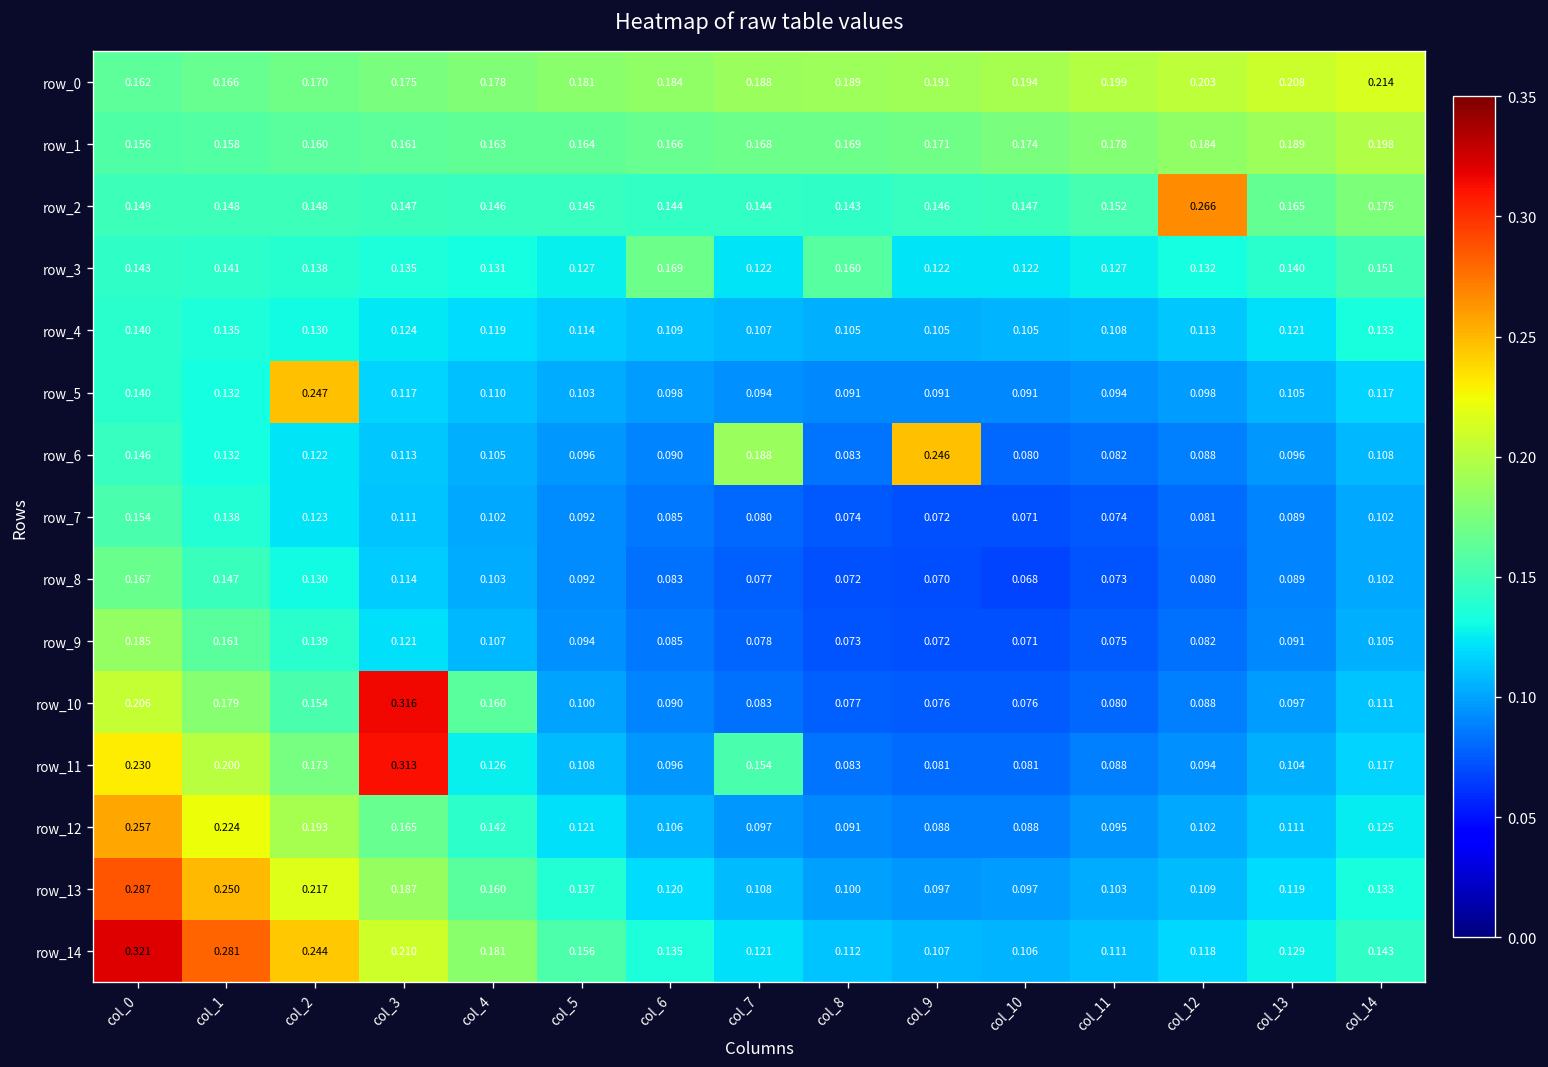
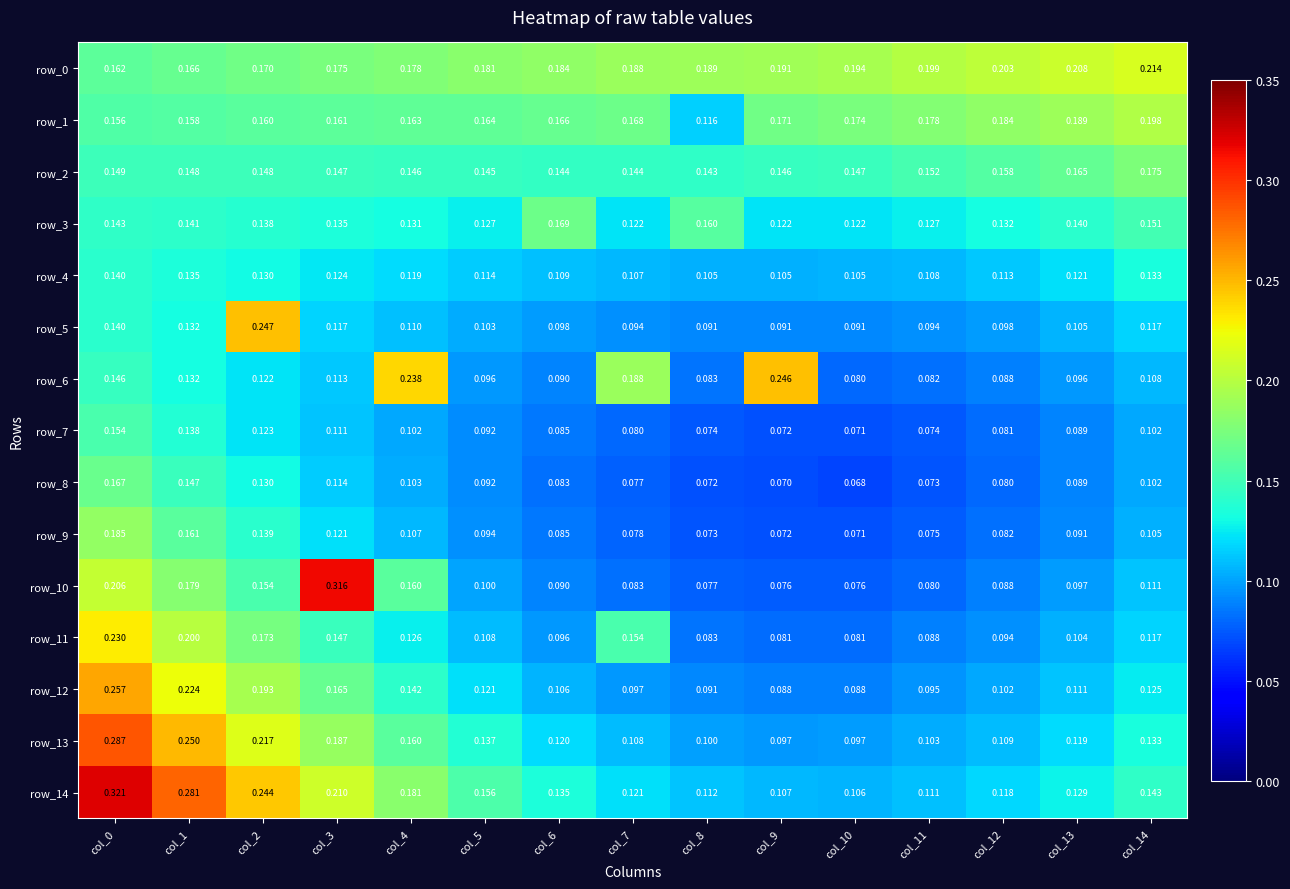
  {
    "row_1": {
      "col_0": 0.156,
      "col_1": 0.158,
      "col_2": 0.160,
      "col_3": 0.161,
      "col_4": 0.163,
      "col_5": 0.164,
      "col_6": 0.166,
      "col_7": 0.168,
-     "col_8": 0.169,
+     "col_8": 0.116,
      "col_9": 0.171,
      "col_10": 0.174,
      "col_11": 0.178,
      "col_12": 0.184,
      "col_13": 0.189,
      "col_14": 0.198
    },
    "row_2": {
      "col_0": 0.149,
      "col_1": 0.148,
      "col_2": 0.148,
      "col_3": 0.147,
      "col_4": 0.146,
      "col_5": 0.145,
      "col_6": 0.144,
      "col_7": 0.144,
      "col_8": 0.143,
      "col_9": 0.146,
      "col_10": 0.147,
      "col_11": 0.152,
-     "col_12": 0.266,
+     "col_12": 0.158,
      "col_13": 0.165,
      "col_14": 0.175
    },
    "row_6": {
      "col_0": 0.146,
      "col_1": 0.132,
      "col_2": 0.122,
      "col_3": 0.113,
-     "col_4": 0.105,
+     "col_4": 0.238,
      "col_5": 0.096,
      "col_6": 0.090,
      "col_7": 0.188,
      "col_8": 0.083,
      "col_9": 0.246,
      "col_10": 0.080,
      "col_11": 0.082,
      "col_12": 0.088,
      "col_13": 0.096,
      "col_14": 0.108
    },
    "row_11": {
      "col_0": 0.230,
      "col_1": 0.200,
      "col_2": 0.173,
-     "col_3": 0.313,
+     "col_3": 0.147,
      "col_4": 0.126,
      "col_5": 0.108,
      "col_6": 0.096,
      "col_7": 0.154,
      "col_8": 0.083,
      "col_9": 0.081,
      "col_10": 0.081,
      "col_11": 0.088,
      "col_12": 0.094,
      "col_13": 0.104,
      "col_14": 0.117
    }
  }
